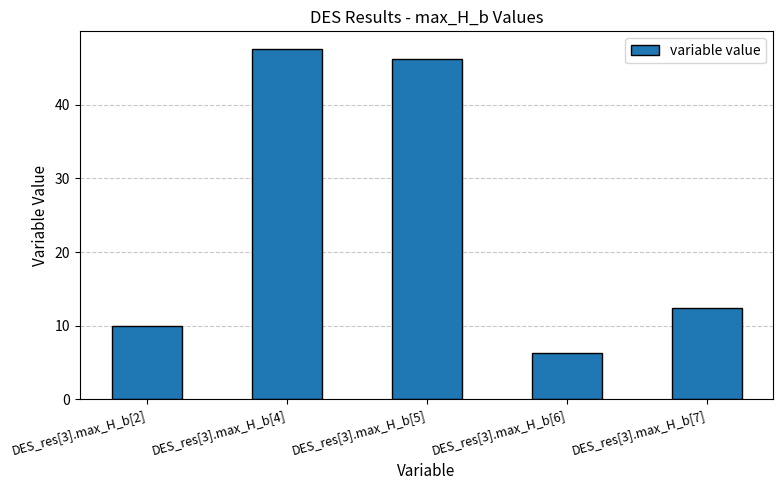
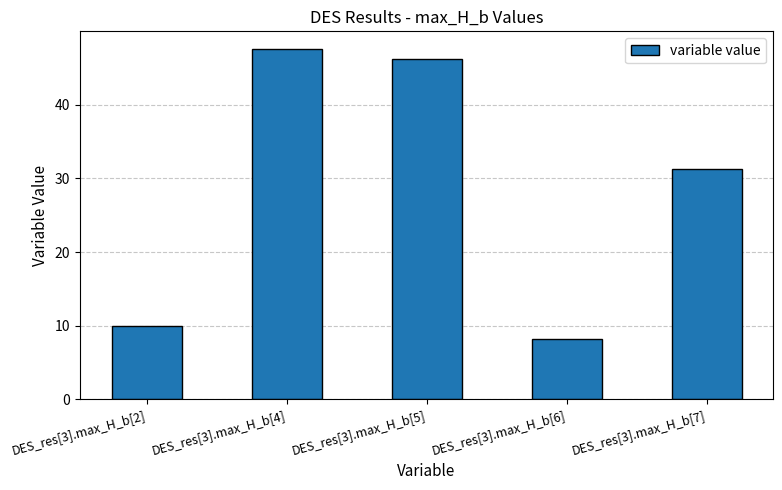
  {
    "DES_res[3].max_H_b[2]": 10,
    "DES_res[3].max_H_b[4]": 48,
    "DES_res[3].max_H_b[5]": 46,
-   "DES_res[3].max_H_b[6]": 6,
-   "DES_res[3].max_H_b[7]": 12
+   "DES_res[3].max_H_b[6]": 8,
+   "DES_res[3].max_H_b[7]": 31
  }
